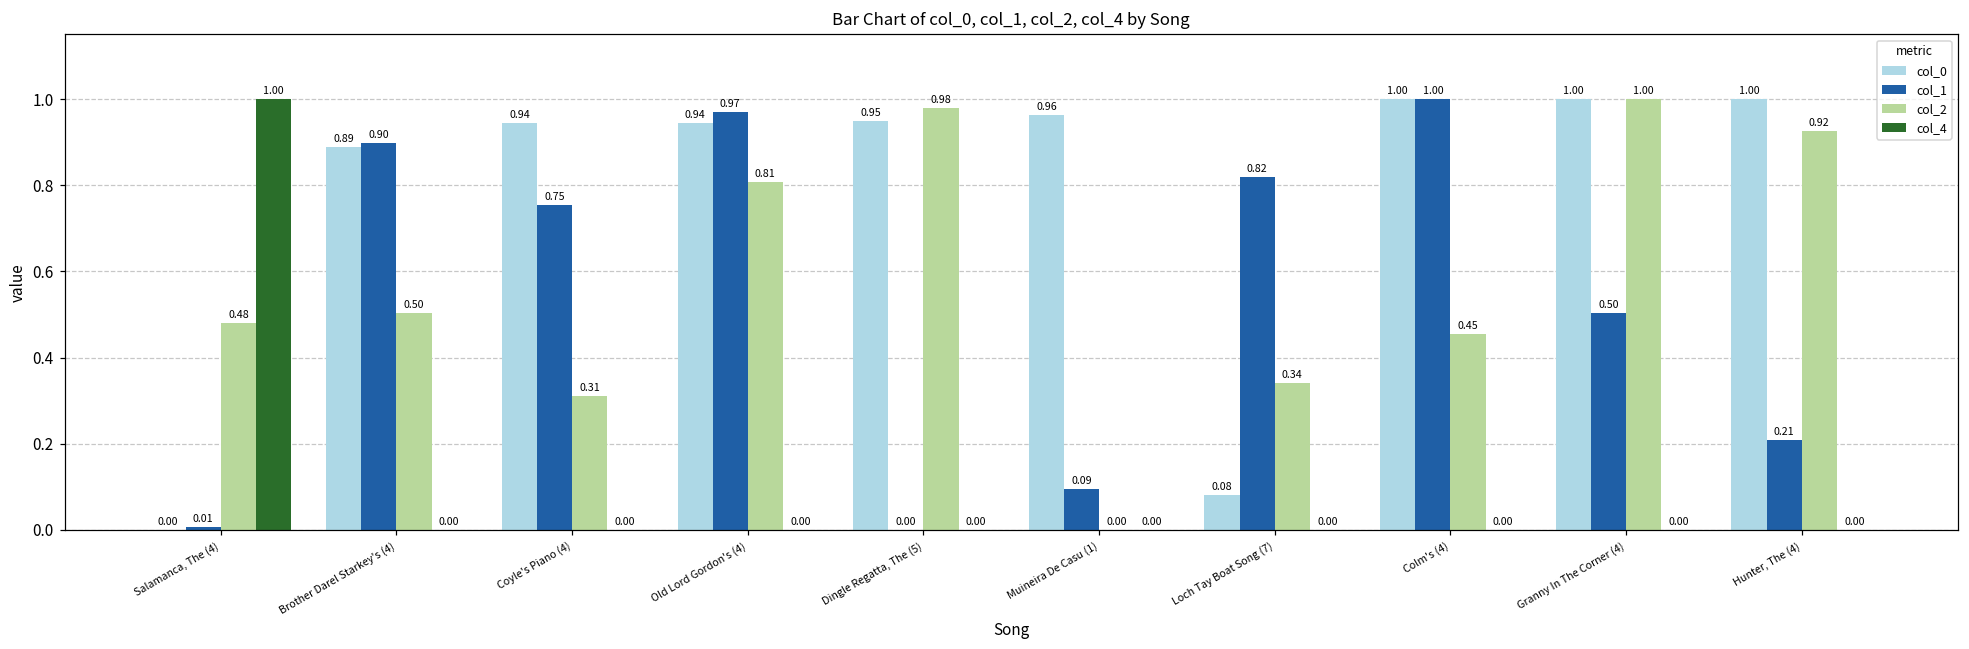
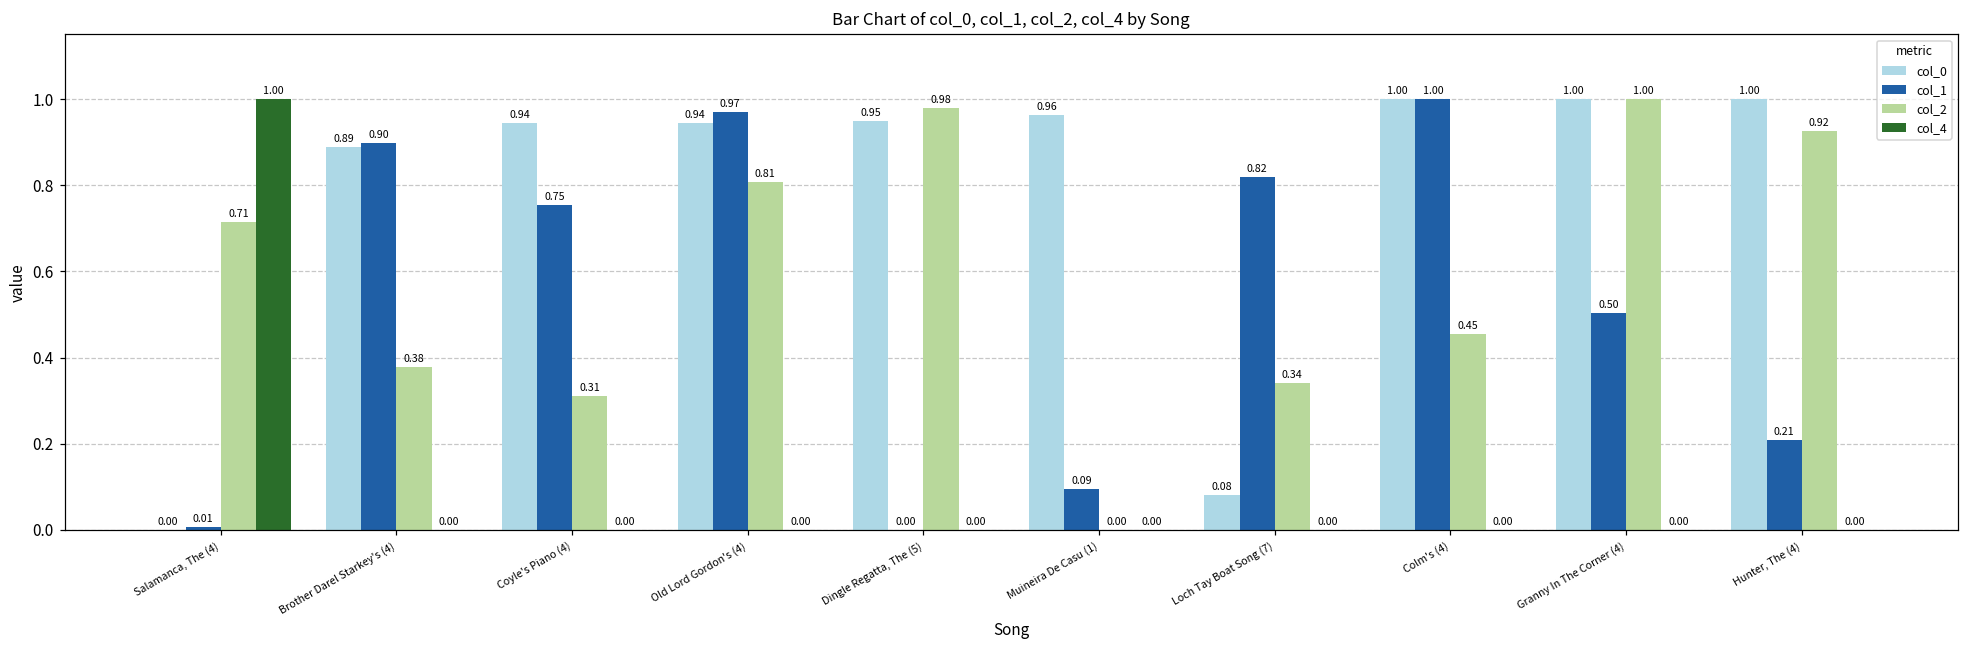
  {
    "col_0": {
      "Salamanca, The (4)": 0.00,
      "Brother Darel Starkey's (4)": 0.89,
      "Coyle's Piano (4)": 0.94,
      "Old Lord Gordon's (4)": 0.94,
      "Dingle Regatta, The (5)": 0.95,
      "Muineira De Casu (1)": 0.96,
      "Loch Tay Boat Song (7)": 0.08,
      "Colm's (4)": 1.00,
      "Granny In The Corner (4)": 1.00,
      "Hunter, The (4)": 1.00
    },
    "col_1": {
      "Salamanca, The (4)": 0.01,
      "Brother Darel Starkey's (4)": 0.90,
      "Coyle's Piano (4)": 0.75,
      "Old Lord Gordon's (4)": 0.97,
      "Dingle Regatta, The (5)": 0.00,
      "Muineira De Casu (1)": 0.09,
      "Loch Tay Boat Song (7)": 0.82,
      "Colm's (4)": 1.00,
      "Granny In The Corner (4)": 0.50,
      "Hunter, The (4)": 0.21
    },
    "col_2": {
-     "Salamanca, The (4)": 0.48,
-     "Brother Darel Starkey's (4)": 0.50,
+     "Salamanca, The (4)": 0.71,
+     "Brother Darel Starkey's (4)": 0.38,
      "Coyle's Piano (4)": 0.31,
      "Old Lord Gordon's (4)": 0.81,
      "Dingle Regatta, The (5)": 0.98,
      "Muineira De Casu (1)": 0.00,
      "Loch Tay Boat Song (7)": 0.34,
      "Colm's (4)": 0.45,
      "Granny In The Corner (4)": 1.00,
      "Hunter, The (4)": 0.92
    },
    "col_4": {
      "Salamanca, The (4)": 1.00,
      "Brother Darel Starkey's (4)": 0.00,
      "Coyle's Piano (4)": 0.00,
      "Old Lord Gordon's (4)": 0.00,
      "Dingle Regatta, The (5)": 0.00,
      "Muineira De Casu (1)": 0.00,
      "Loch Tay Boat Song (7)": 0.00,
      "Colm's (4)": 0.00,
      "Granny In The Corner (4)": 0.00,
      "Hunter, The (4)": 0.00
    }
  }
